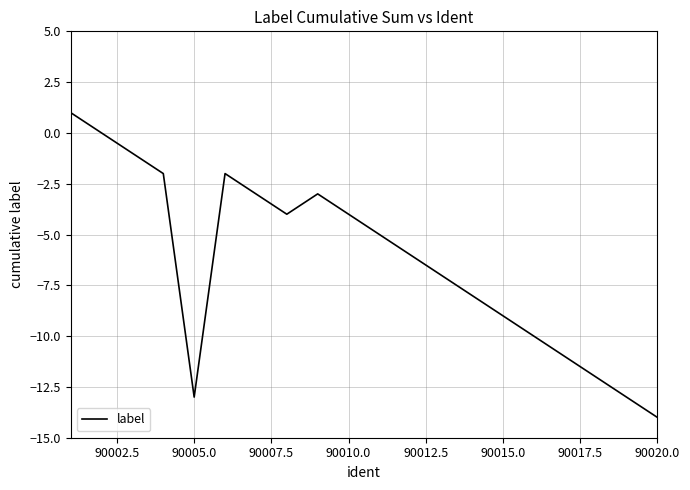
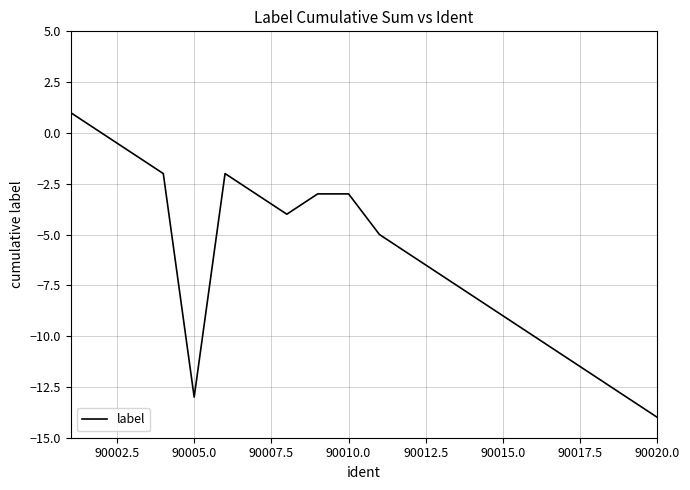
  {
    "90005.0": -13,
-   "90010.0": -4,
+   "90010.0": -3,
    "90015.0": -9,
    "90020.0": -14
  }
